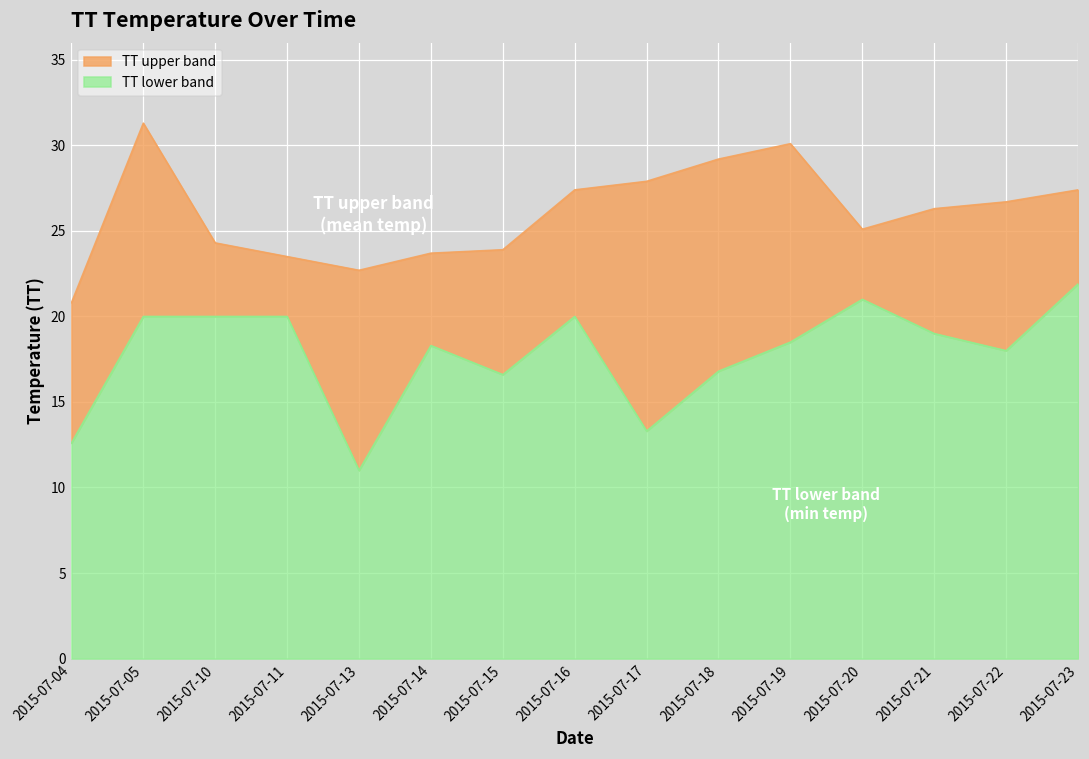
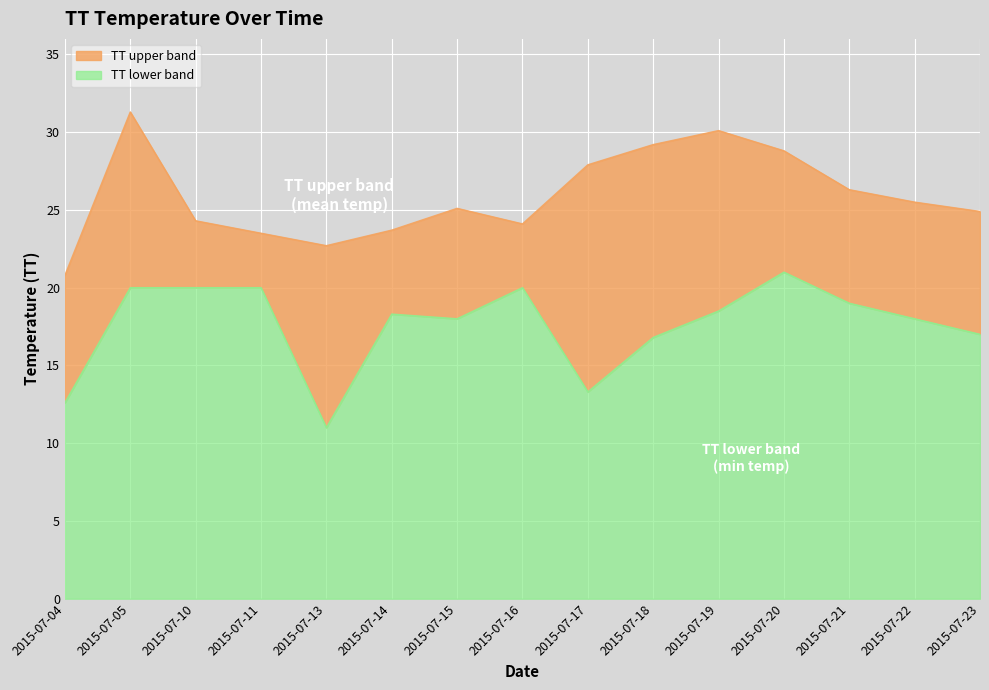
  {
    "TT upper band": {
      "2015-07-04": 20.8,
      "2015-07-05": 31.3,
      "2015-07-10": 24.3,
      "2015-07-11": 23.5,
      "2015-07-13": 22.7,
      "2015-07-14": 23.7,
-     "2015-07-15": 23.9,
-     "2015-07-16": 27.4,
+     "2015-07-15": 25.1,
+     "2015-07-16": 24.1,
      "2015-07-17": 27.9,
      "2015-07-18": 29.2,
      "2015-07-19": 30.1,
-     "2015-07-20": 25.1,
+     "2015-07-20": 28.8,
      "2015-07-21": 26.3,
-     "2015-07-22": 26.7,
-     "2015-07-23": 27.4
+     "2015-07-22": 25.5,
+     "2015-07-23": 24.9
    },
    "TT lower band": {
      "2015-07-04": 12.6,
      "2015-07-05": 20.0,
      "2015-07-10": 20.0,
      "2015-07-11": 20.0,
      "2015-07-13": 11.0,
      "2015-07-14": 18.3,
-     "2015-07-15": 16.6,
+     "2015-07-15": 18.0,
      "2015-07-16": 20.0,
      "2015-07-17": 13.3,
      "2015-07-18": 16.8,
      "2015-07-19": 18.5,
      "2015-07-20": 21.0,
      "2015-07-21": 19.0,
      "2015-07-22": 18.0,
-     "2015-07-23": 21.9
+     "2015-07-23": 17.0
    }
  }
